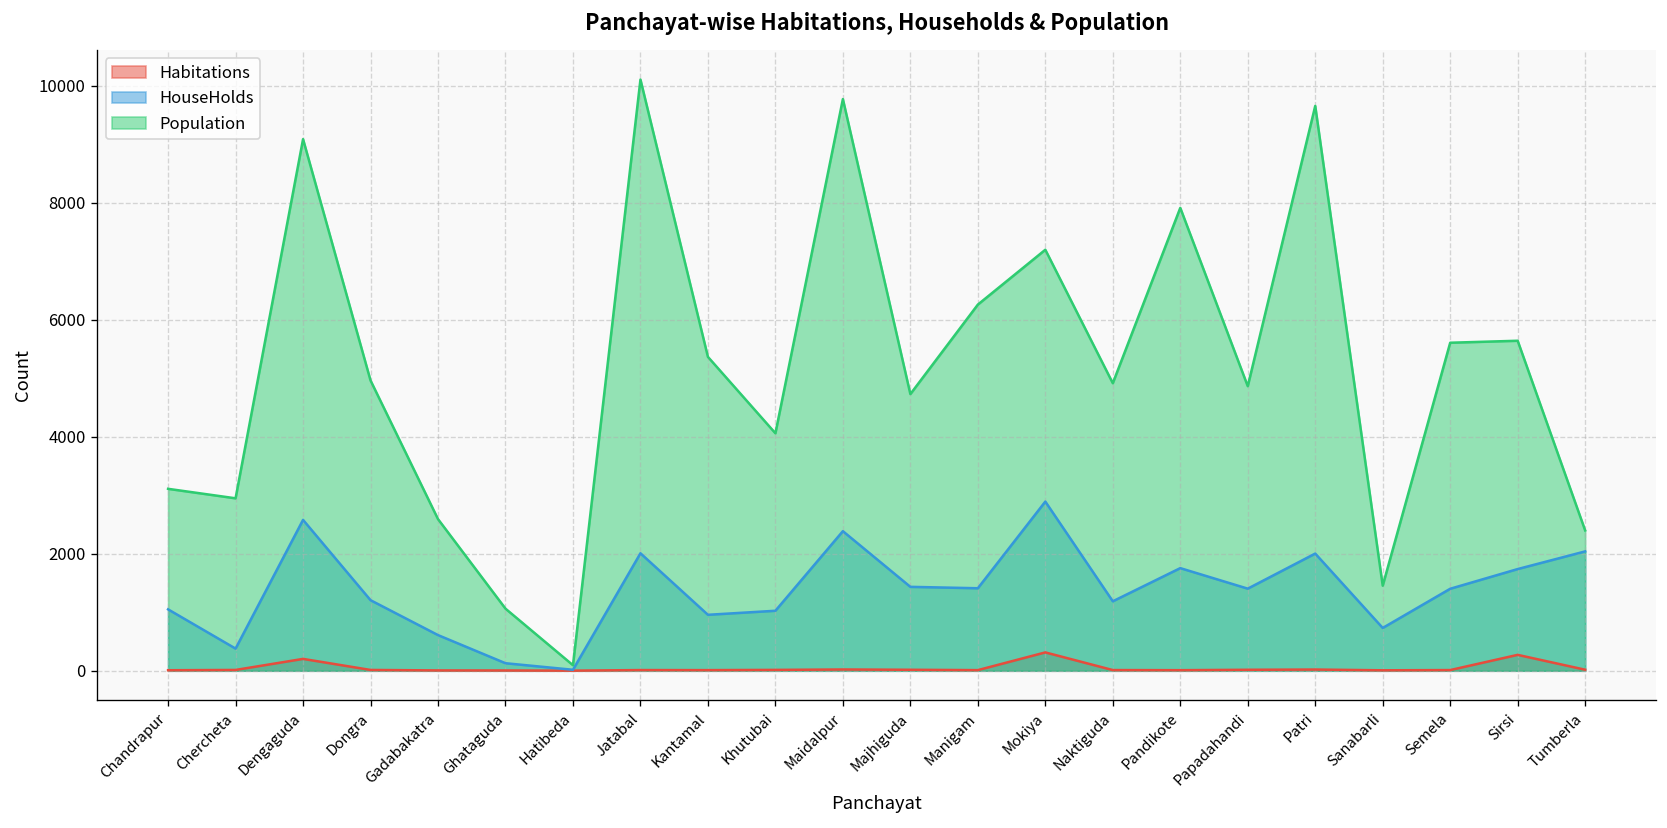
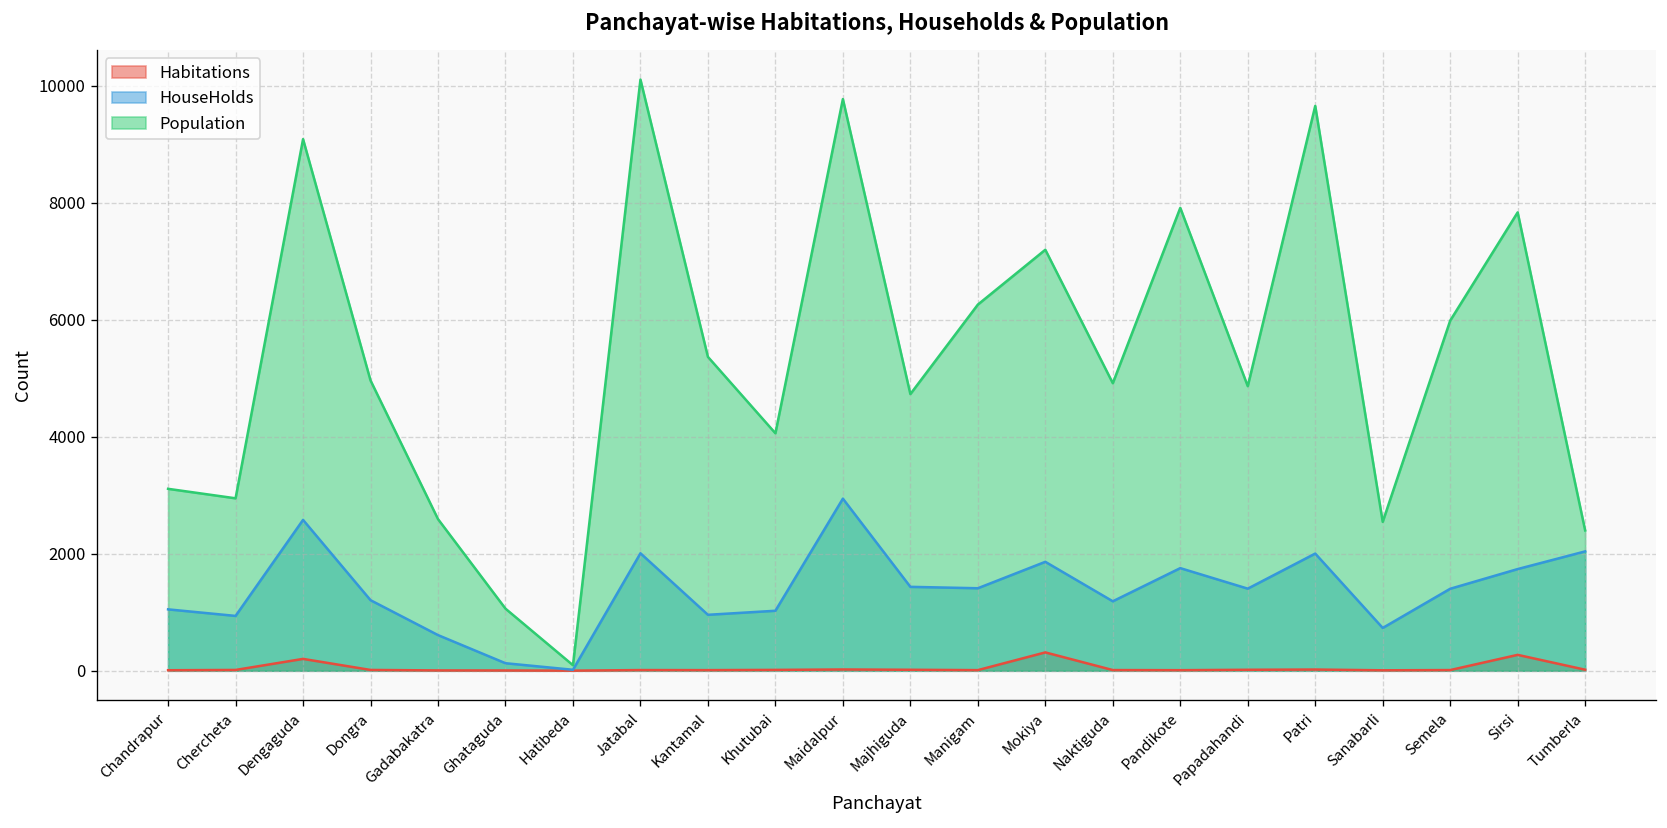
  {
    "Habitations": {
      "Chandrapur": 0,
      "Chercheta": 0,
      "Dengaguda": 200,
      "Dongra": 0,
      "Gadabakatra": 0,
      "Ghataguda": 0,
      "Jatabal": 0,
      "Kantamal": 0,
      "Khutubai": 0,
      "Maidalpur": 0,
      "Majhiguda": 0,
      "Manigam": 0,
      "Mokiya": 300,
      "Naktiguda": 0,
      "Pandikote": 0,
      "Papadahandi": 0,
      "Patri": 0,
      "Sanabarli": 0,
      "Semela": 0,
      "Sirsi": 300,
      "Tumberla": 0
    },
    "HouseHolds": {
      "Chandrapur": 1000,
-     "Chercheta": 400,
+     "Chercheta": 900,
      "Dengaguda": 2600,
      "Dongra": 1200,
      "Gadabakatra": 600,
      "Ghataguda": 100,
      "Jatabal": 2000,
      "Kantamal": 1000,
      "Khutubai": 1000,
-     "Maidalpur": 2400,
+     "Maidalpur": 2900,
      "Majhiguda": 1400,
      "Manigam": 1400,
-     "Mokiya": 2900,
+     "Mokiya": 1900,
      "Naktiguda": 1200,
      "Pandikote": 1800,
      "Papadahandi": 1400,
      "Patri": 2000,
      "Sanabarli": 700,
      "Semela": 1400,
      "Sirsi": 1700,
      "Tumberla": 2000
    },
    "Population": {
      "Chandrapur": 3100,
      "Chercheta": 2900,
      "Dengaguda": 9100,
      "Dongra": 5000,
      "Gadabakatra": 2600,
      "Ghataguda": 1100,
      "Hatibeda": 100,
      "Jatabal": 10100,
      "Kantamal": 5400,
      "Khutubai": 4100,
      "Maidalpur": 9800,
      "Majhiguda": 4700,
      "Manigam": 6300,
      "Mokiya": 7200,
      "Naktiguda": 4900,
      "Pandikote": 7900,
      "Papadahandi": 4900,
      "Patri": 9700,
-     "Sanabarli": 1500,
-     "Semela": 5600,
-     "Sirsi": 5600,
+     "Sanabarli": 2500,
+     "Semela": 6000,
+     "Sirsi": 7800,
      "Tumberla": 2400
    }
  }
